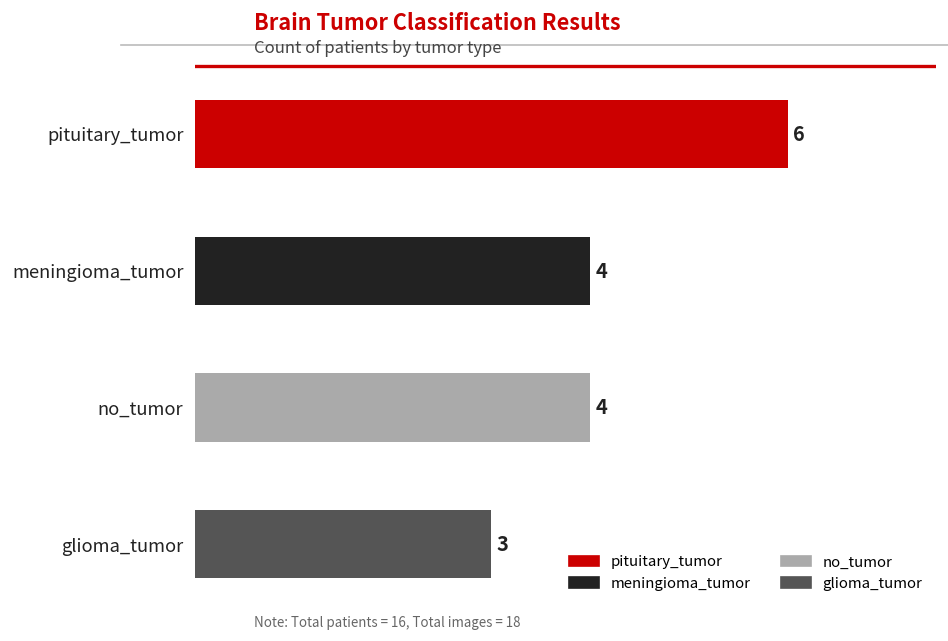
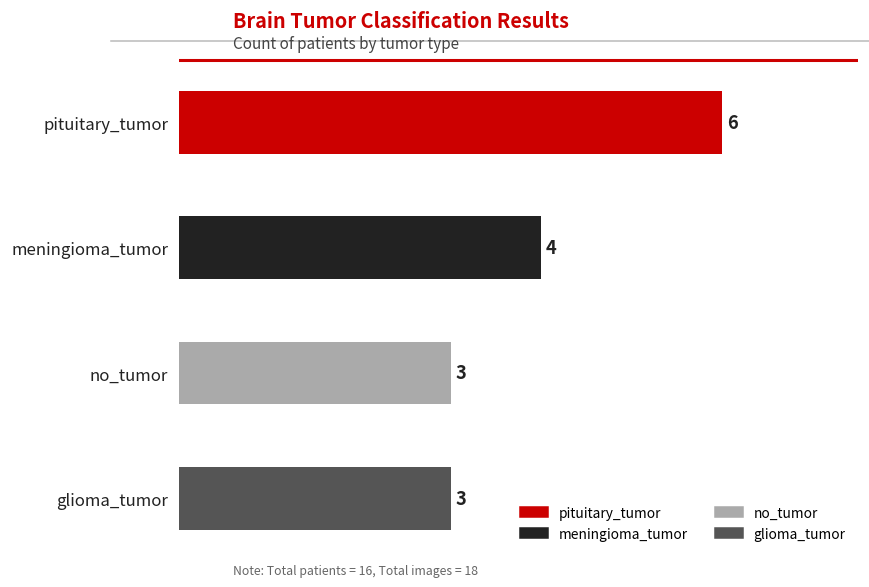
  {
    "pituitary_tumor": 6,
    "meningioma_tumor": 4,
-   "no_tumor": 4,
+   "no_tumor": 3,
    "glioma_tumor": 3
  }
